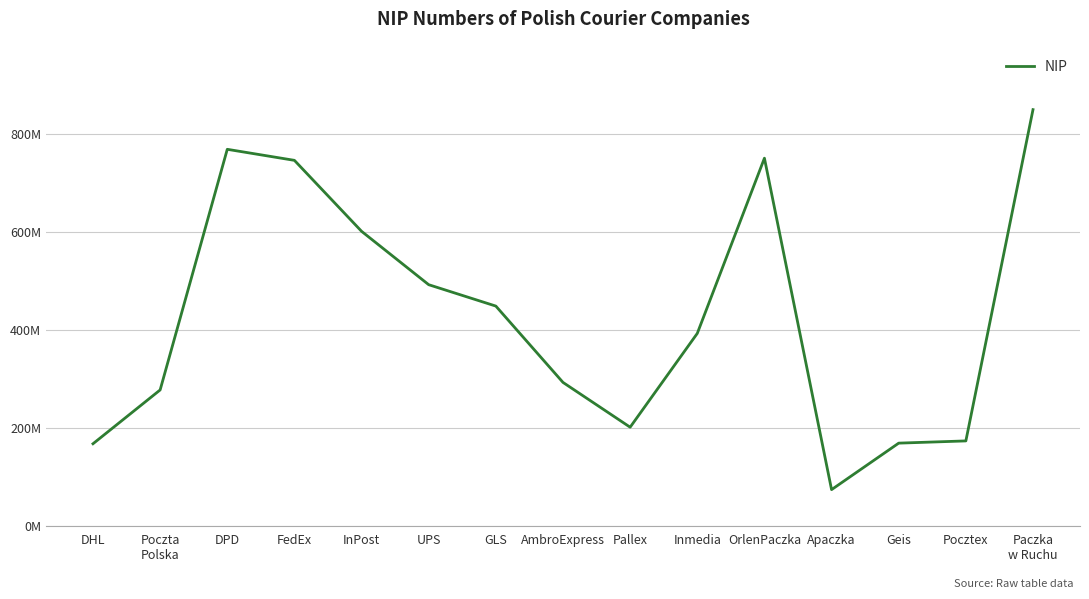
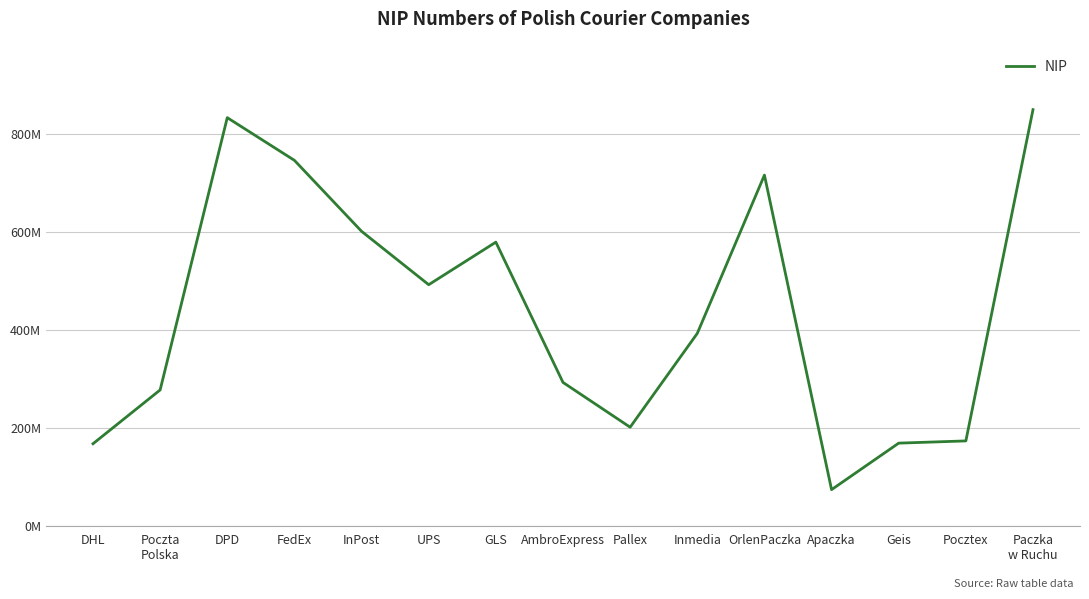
  {
    "DHL": 170000000,
    "Poczta Polska": 280000000,
-   "DPD": 770000000,
+   "DPD": 830000000,
    "FedEx": 750000000,
    "InPost": 600000000,
    "UPS": 490000000,
-   "GLS": 450000000,
+   "GLS": 580000000,
    "AmbroExpress": 290000000,
    "Pallex": 200000000,
    "Inmedia": 390000000,
-   "OrlenPaczka": 750000000,
+   "OrlenPaczka": 720000000,
    "Apaczka": 70000000,
    "Geis": 170000000,
    "Pocztex": 170000000,
    "Paczka w Ruchu": 850000000
  }
